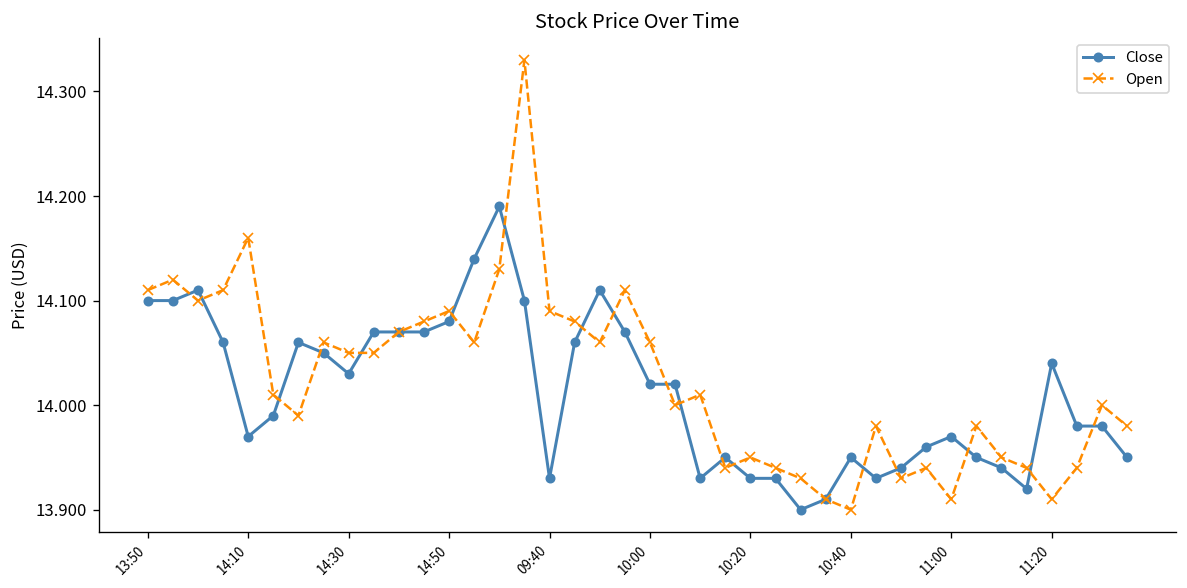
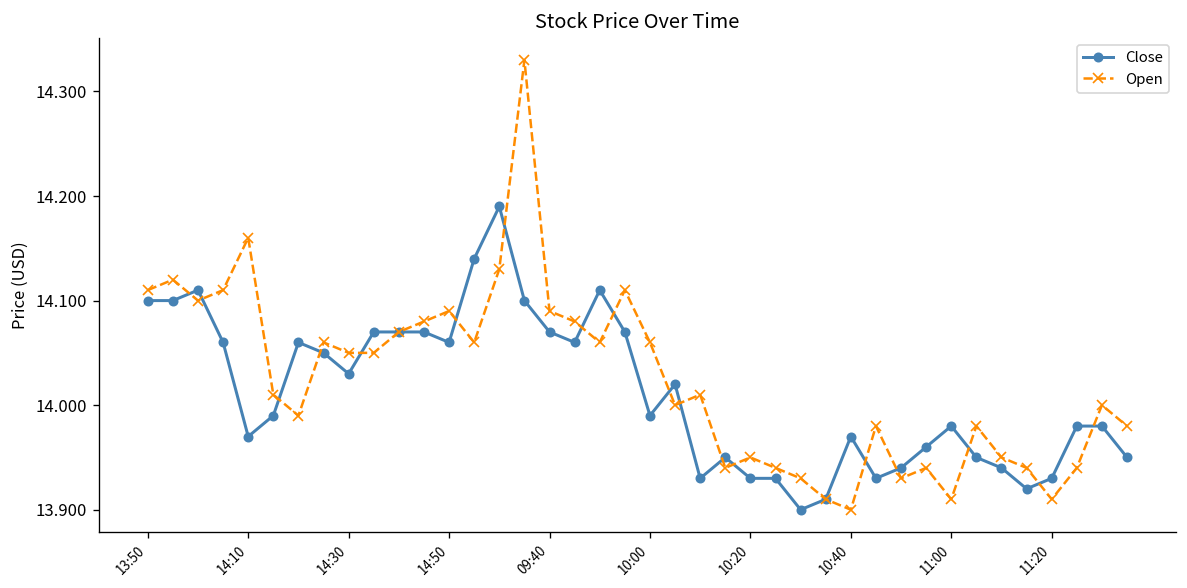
  {
    "Close": {
      "13:50": 14.10,
      "14:10": 13.97,
      "14:30": 14.03,
-     "14:50": 14.08,
-     "09:40": 13.93,
-     "10:00": 14.02,
+     "14:50": 14.06,
+     "09:40": 14.07,
+     "10:00": 13.99,
      "10:20": 13.93,
-     "10:40": 13.95,
-     "11:00": 13.97,
-     "11:20": 14.04
+     "10:40": 13.97,
+     "11:00": 13.98,
+     "11:20": 13.93
    },
    "Open": {
      "13:50": 14.11,
      "14:10": 14.16,
      "14:30": 14.05,
      "14:50": 14.09,
      "09:40": 14.09,
      "10:00": 14.06,
      "10:20": 13.95,
      "10:40": 13.90,
      "11:00": 13.91,
      "11:20": 13.91
    }
  }
